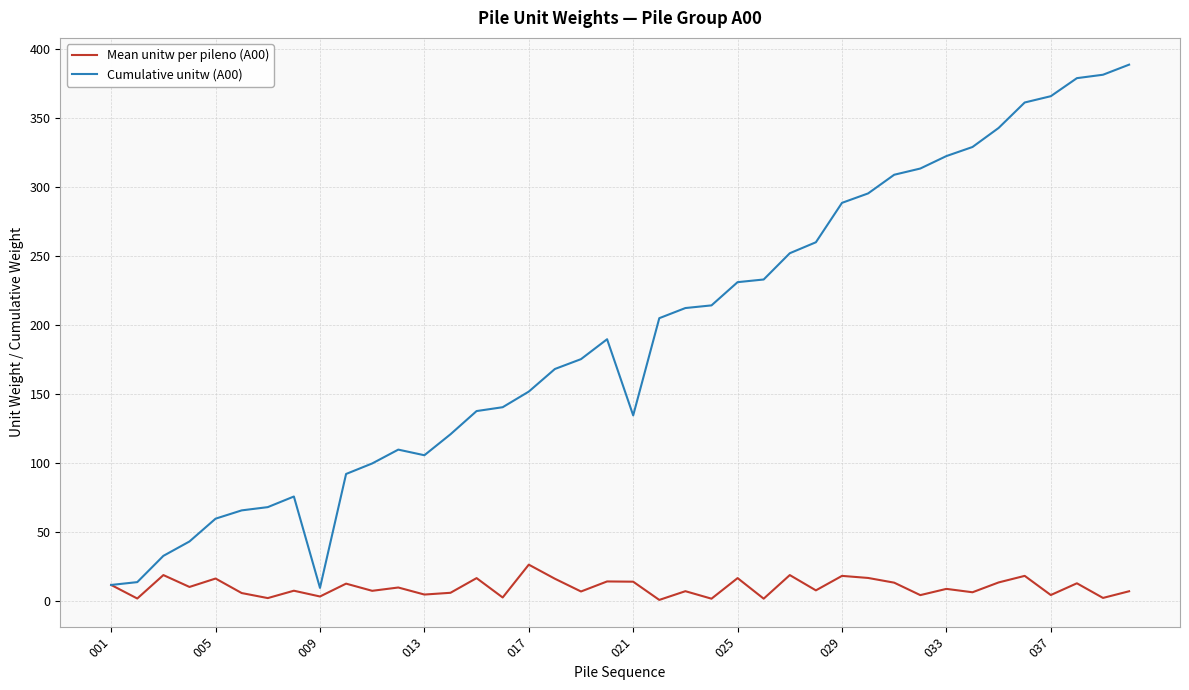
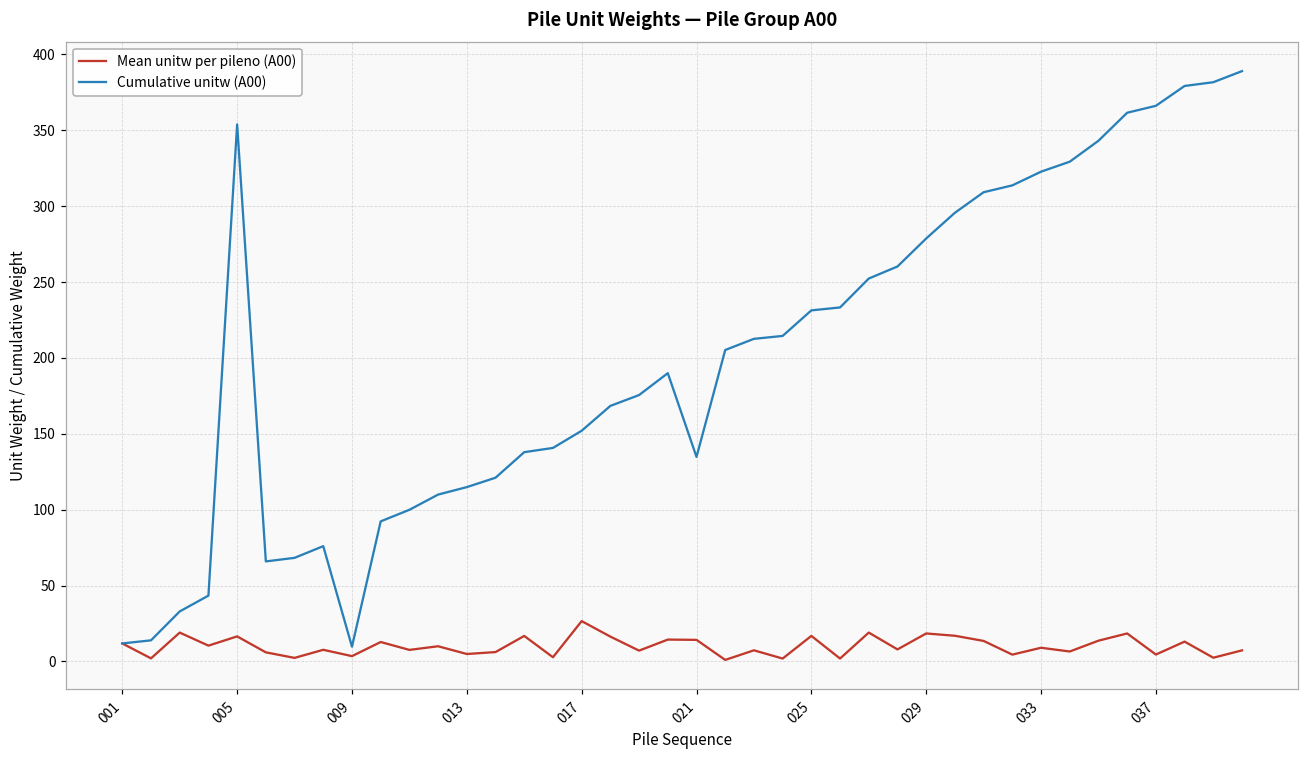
  {
    "Mean unitw per pileno (A00)": {
      "005": 17,
      "009": 4,
      "013": 5,
      "017": 27,
      "021": 14,
      "025": 17,
      "029": 18,
      "033": 9,
      "037": 5
    },
    "Cumulative unitw (A00)": {
-     "005": 60,
+     "005": 354,
      "009": 10,
-     "013": 106,
+     "013": 115,
      "017": 152,
      "021": 135,
      "025": 231,
-     "029": 289,
+     "029": 279,
      "033": 323,
      "037": 366
    }
  }
